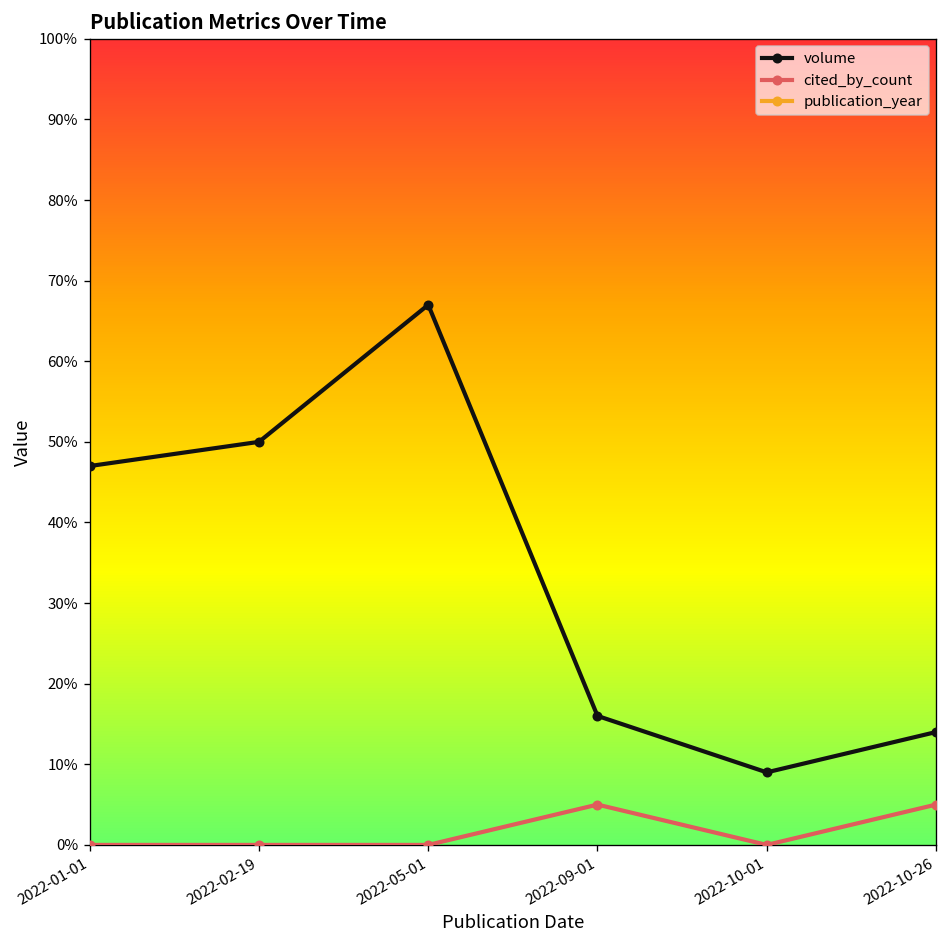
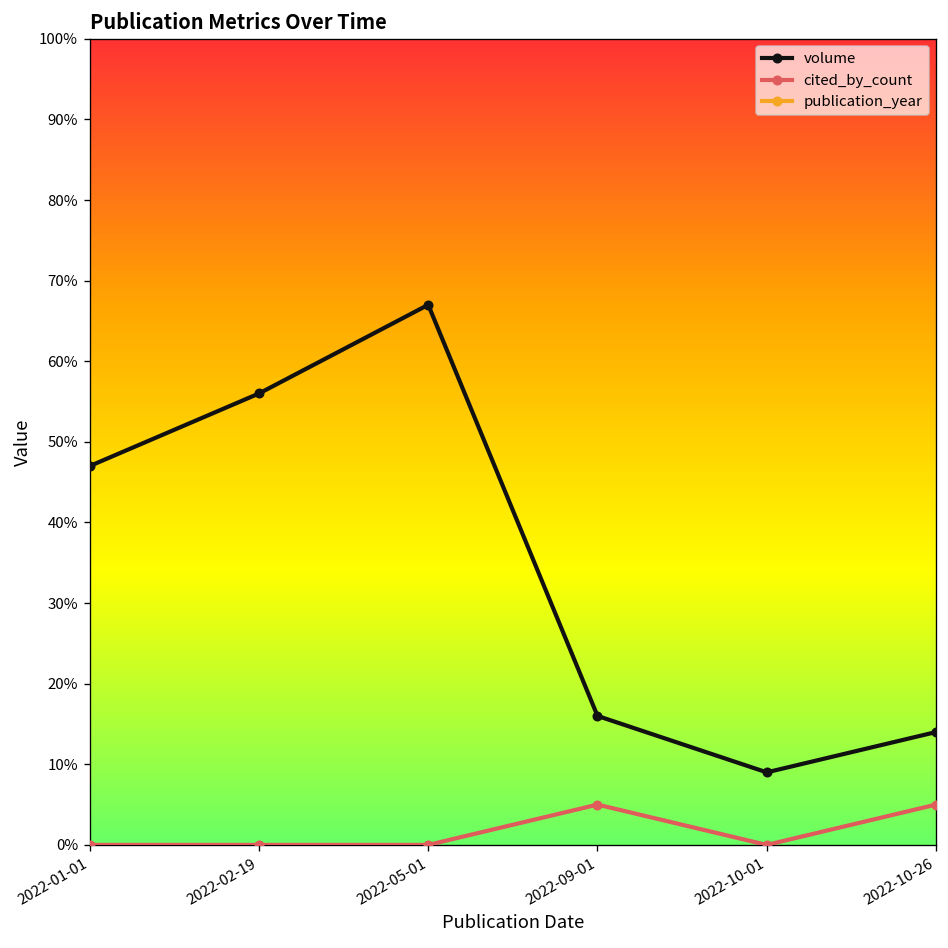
  {
    "volume": {
-     "2022-02-19": "50%",
+     "2022-02-19": "56%",
      "2022-05-01": "67%",
      "2022-09-01": "16%",
      "2022-10-01": "9%"
    },
    "cited_by_count": {
      "2022-02-19": "0%",
      "2022-05-01": "0%",
      "2022-09-01": "5%",
      "2022-10-01": "0%"
    }
  }
